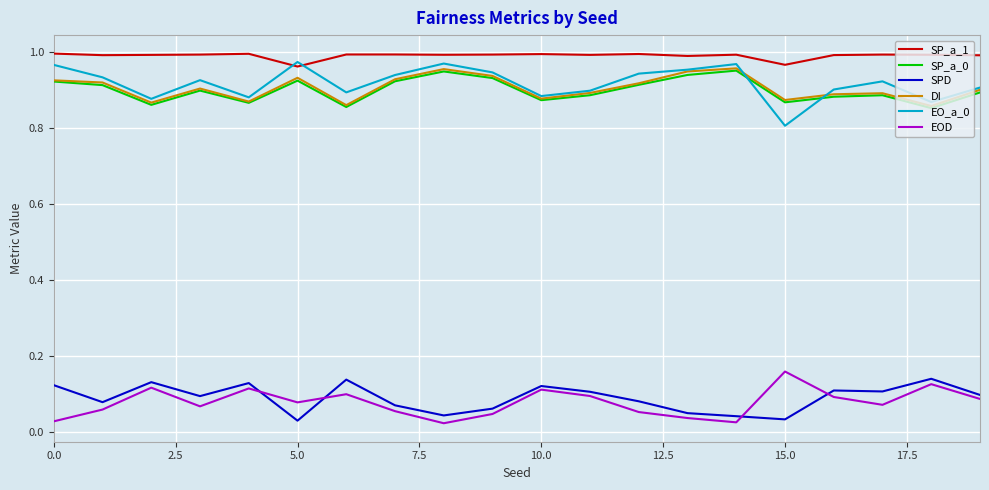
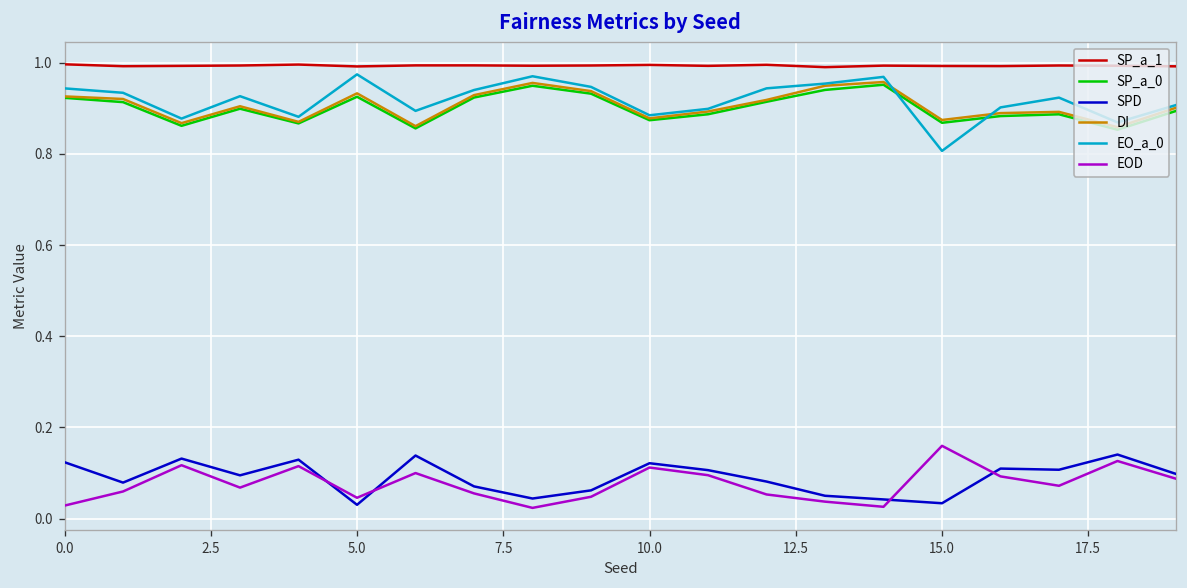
  {
    "SP_a_1": {
      "0.0": 1.00,
-     "5.0": 0.96,
+     "5.0": 0.99,
      "10.0": 1.00,
-     "15.0": 0.97
+     "15.0": 0.99
    },
    "SP_a_0": {
      "5.0": 0.93
    },
    "SPD": {
      "0.0": 0.12,
      "5.0": 0.03,
      "10.0": 0.12,
      "15.0": 0.03
    },
    "DI": {
      "5.0": 0.93
    },
    "EO_a_0": {
-     "0.0": 0.97,
+     "0.0": 0.94,
      "5.0": 0.97,
      "15.0": 0.81
    },
    "EOD": {
      "0.0": 0.03,
-     "5.0": 0.08,
+     "5.0": 0.05,
      "10.0": 0.11,
      "15.0": 0.16
    }
  }
